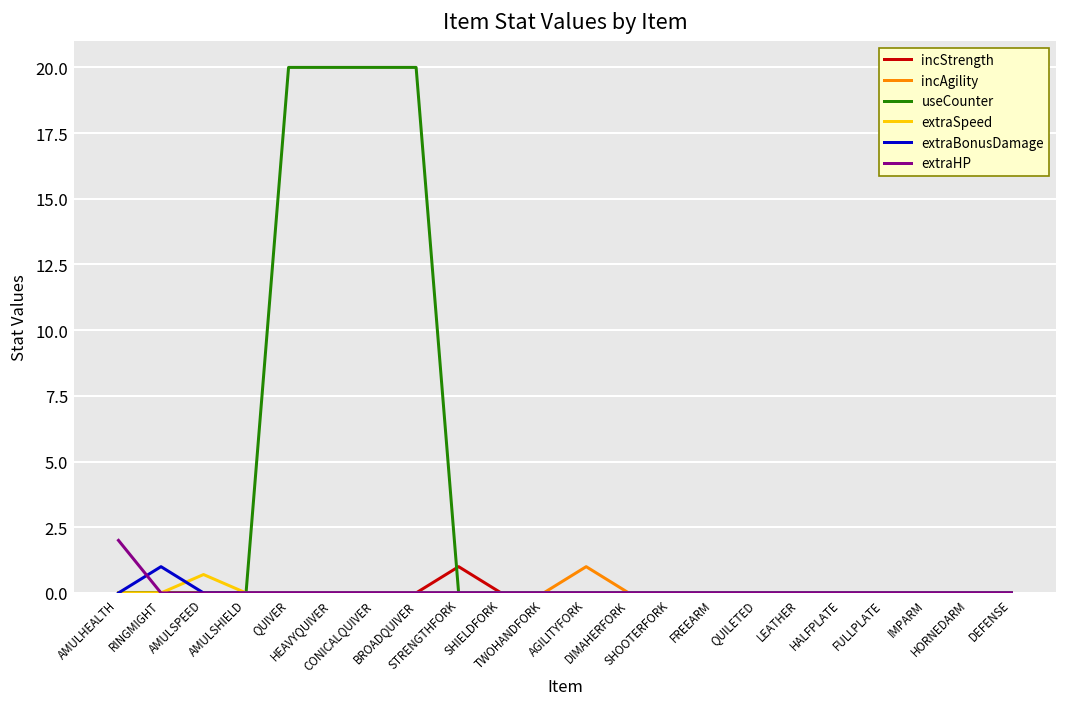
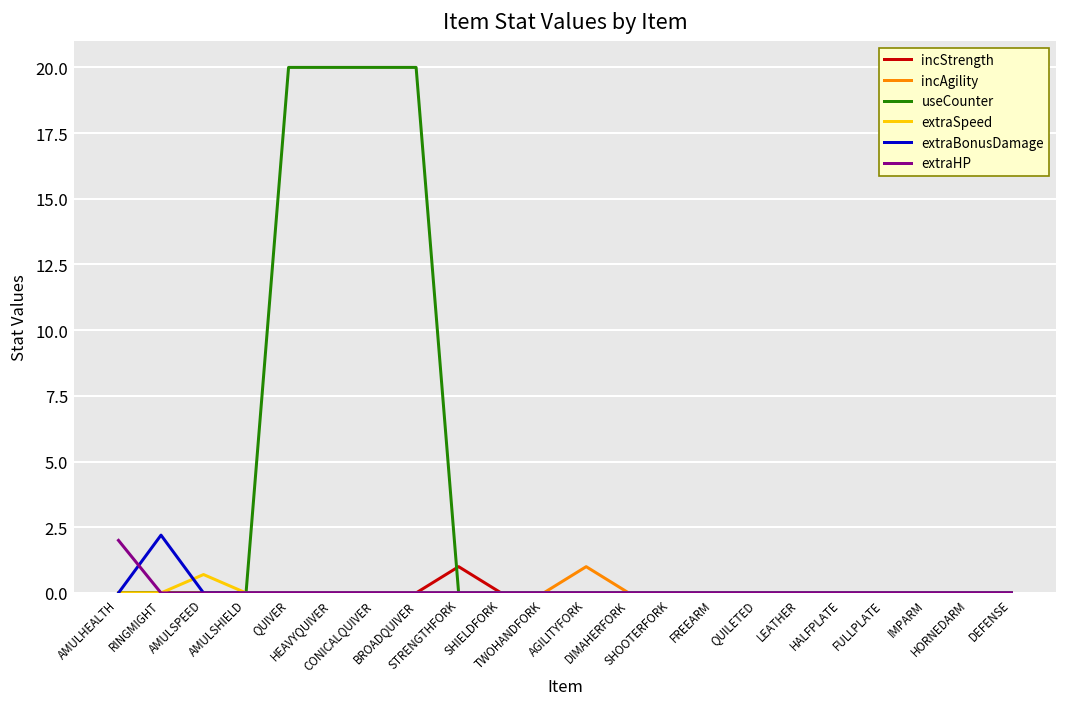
  {
    "incStrength": {
      "STRENGTHFORK": 1.0
    },
    "incAgility": {
      "AGILITYFORK": 1.0
    },
    "useCounter": {
      "QUIVER": 20.0,
      "HEAVYQUIVER": 20.0,
      "CONICALQUIVER": 20.0,
      "BROADQUIVER": 20.0
    },
    "extraSpeed": {
      "AMULSPEED": 0.7
    },
    "extraBonusDamage": {
-     "RINGMIGHT": 1.0
+     "RINGMIGHT": 2.2
    },
    "extraHP": {
      "AMULHEALTH": 2.0
    }
  }
